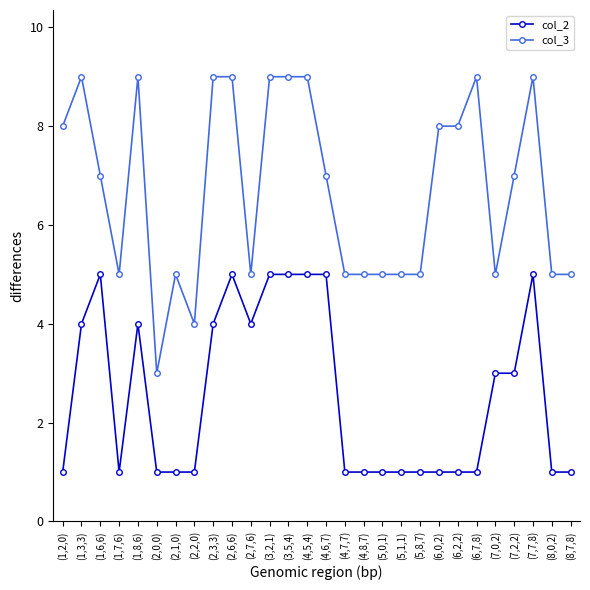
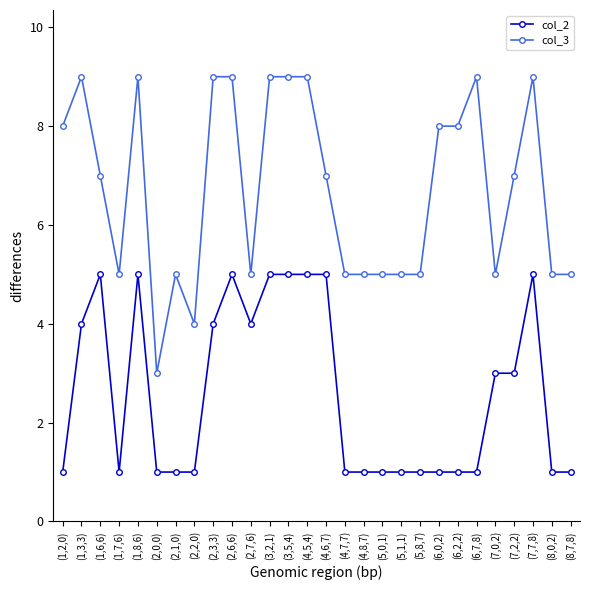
  {
    "col_2": {
      "(1,2,0)": 1,
      "(1,3,3)": 4,
      "(1,6,6)": 5,
      "(1,7,6)": 1,
-     "(1,8,6)": 4,
+     "(1,8,6)": 5,
      "(2,0,0)": 1,
      "(2,1,0)": 1,
      "(2,2,0)": 1,
      "(2,3,3)": 4,
      "(2,6,6)": 5,
      "(2,7,6)": 4,
      "(3,2,1)": 5,
      "(3,5,4)": 5,
      "(4,5,4)": 5,
      "(4,6,7)": 5,
      "(4,7,7)": 1,
      "(4,8,7)": 1,
      "(5,0,1)": 1,
      "(5,1,1)": 1,
      "(5,8,7)": 1,
      "(6,0,2)": 1,
      "(6,2,2)": 1,
      "(6,7,8)": 1,
      "(7,0,2)": 3,
      "(7,2,2)": 3,
      "(7,7,8)": 5,
      "(8,0,2)": 1,
      "(8,7,8)": 1
    },
    "col_3": {
      "(1,2,0)": 8,
      "(1,3,3)": 9,
      "(1,6,6)": 7,
      "(1,7,6)": 5,
      "(1,8,6)": 9,
      "(2,0,0)": 3,
      "(2,1,0)": 5,
      "(2,2,0)": 4,
      "(2,3,3)": 9,
      "(2,6,6)": 9,
      "(2,7,6)": 5,
      "(3,2,1)": 9,
      "(3,5,4)": 9,
      "(4,5,4)": 9,
      "(4,6,7)": 7,
      "(4,7,7)": 5,
      "(4,8,7)": 5,
      "(5,0,1)": 5,
      "(5,1,1)": 5,
      "(5,8,7)": 5,
      "(6,0,2)": 8,
      "(6,2,2)": 8,
      "(6,7,8)": 9,
      "(7,0,2)": 5,
      "(7,2,2)": 7,
      "(7,7,8)": 9,
      "(8,0,2)": 5,
      "(8,7,8)": 5
    }
  }
